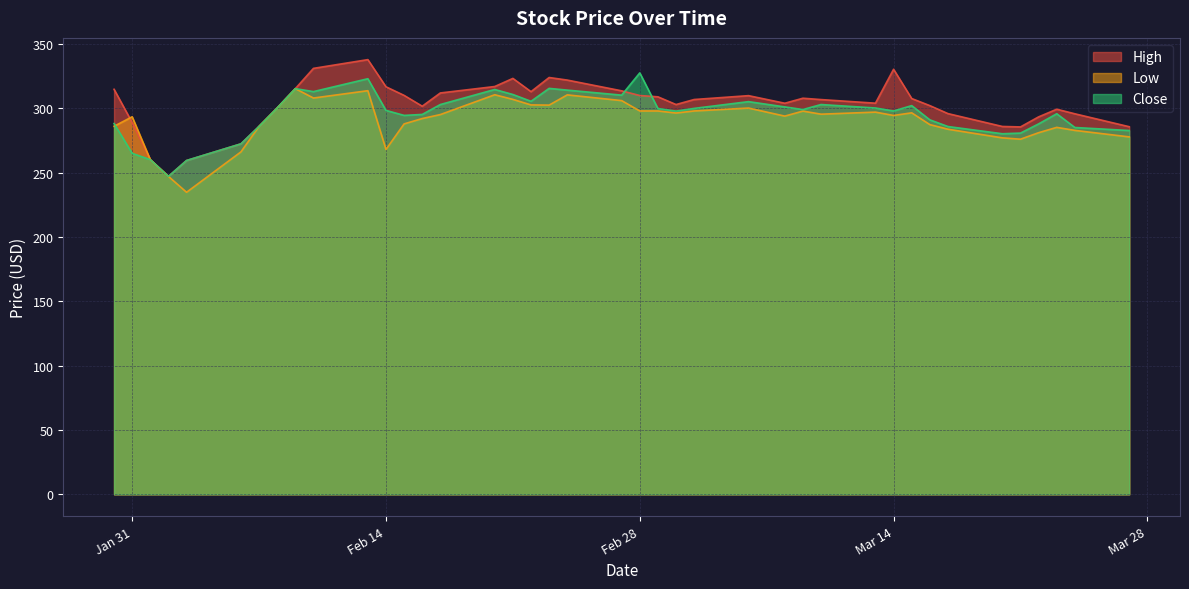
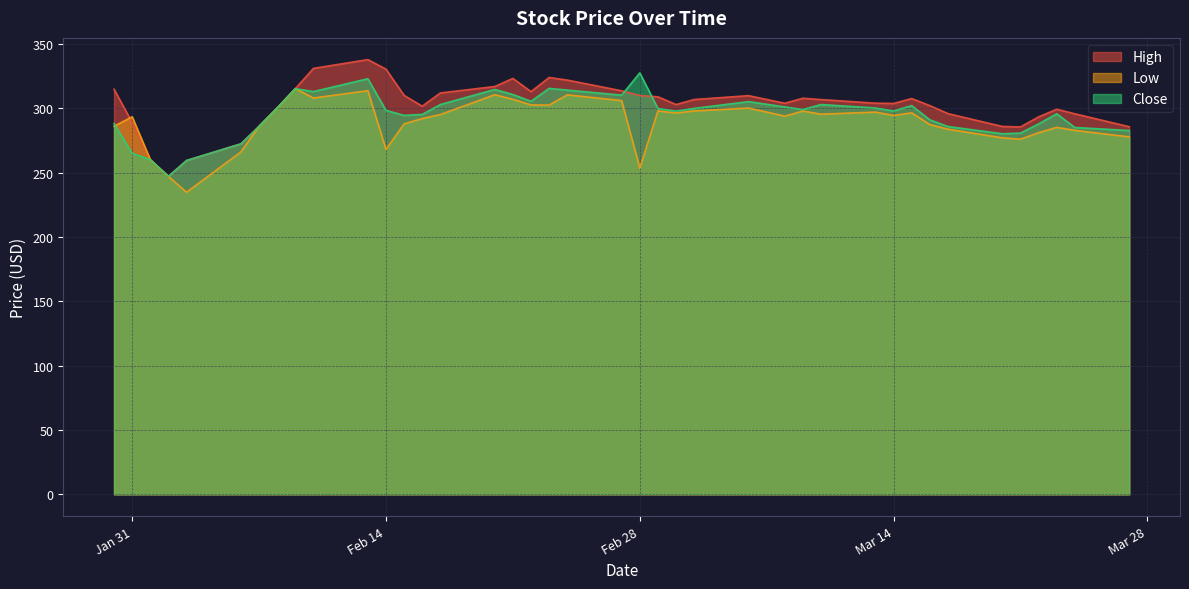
  {
    "High": {
      "Jan 31": 289,
-     "Feb 14": 317,
+     "Feb 14": 331,
      "Feb 28": 310,
-     "Mar 14": 330
+     "Mar 14": 304
    },
    "Low": {
      "Jan 31": 293,
      "Feb 14": 268,
-     "Feb 28": 298,
+     "Feb 28": 254,
      "Mar 14": 295
    },
    "Close": {
      "Jan 31": 265,
      "Feb 14": 298,
      "Feb 28": 328,
      "Mar 14": 298
    }
  }
